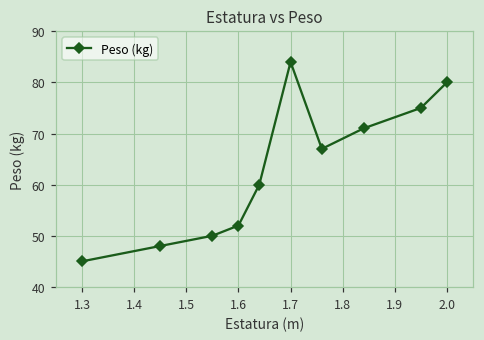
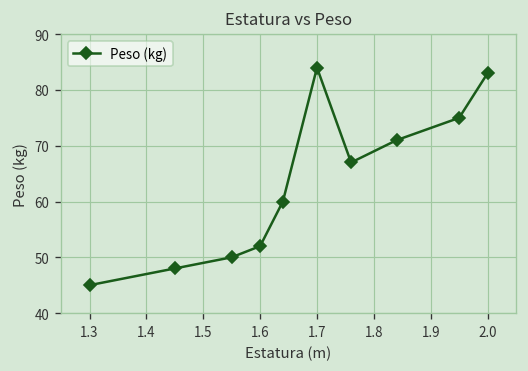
  {
    "1.3": 45,
    "1.6": 52,
    "1.7": 84,
-   "2.0": 80
+   "2.0": 83
  }
